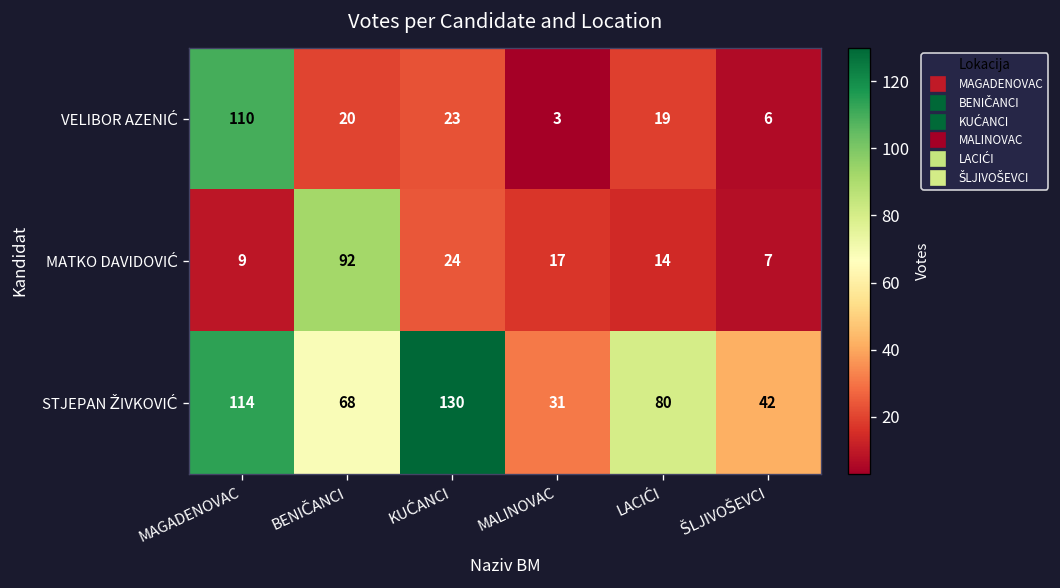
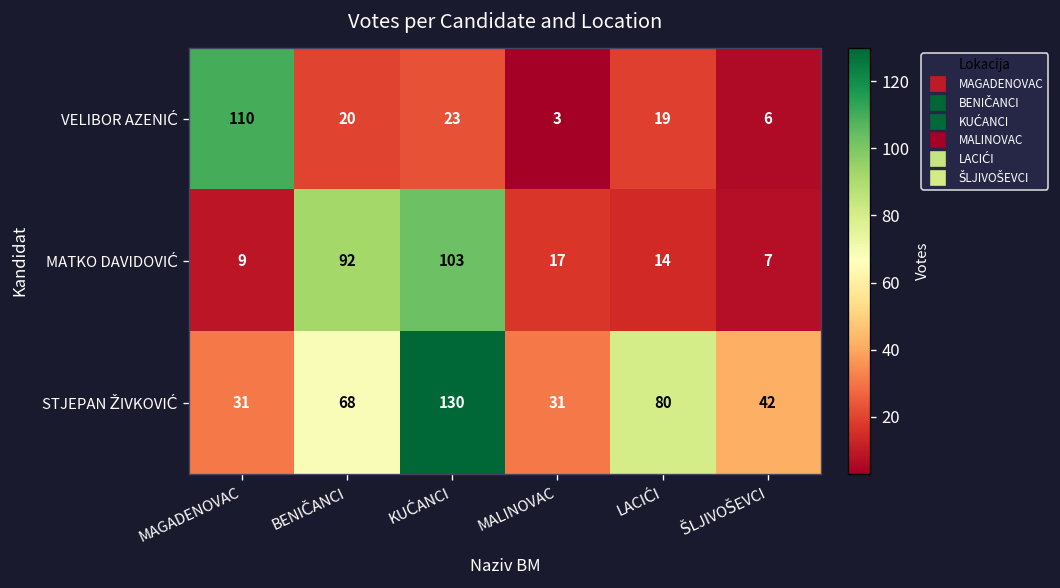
  {
    "VELIBOR AZENIĆ": {
      "MAGADENOVAC": 110,
      "BENIČANCI": 20,
      "KUĆANCI": 23,
      "MALINOVAC": 3,
      "LACIĆI": 19,
      "ŠLJIVOŠEVCI": 6
    },
    "MATKO DAVIDOVIĆ": {
      "MAGADENOVAC": 9,
      "BENIČANCI": 92,
-     "KUĆANCI": 24,
+     "KUĆANCI": 103,
      "MALINOVAC": 17,
      "LACIĆI": 14,
      "ŠLJIVOŠEVCI": 7
    },
    "STJEPAN ŽIVKOVIĆ": {
-     "MAGADENOVAC": 114,
+     "MAGADENOVAC": 31,
      "BENIČANCI": 68,
      "KUĆANCI": 130,
      "MALINOVAC": 31,
      "LACIĆI": 80,
      "ŠLJIVOŠEVCI": 42
    }
  }
